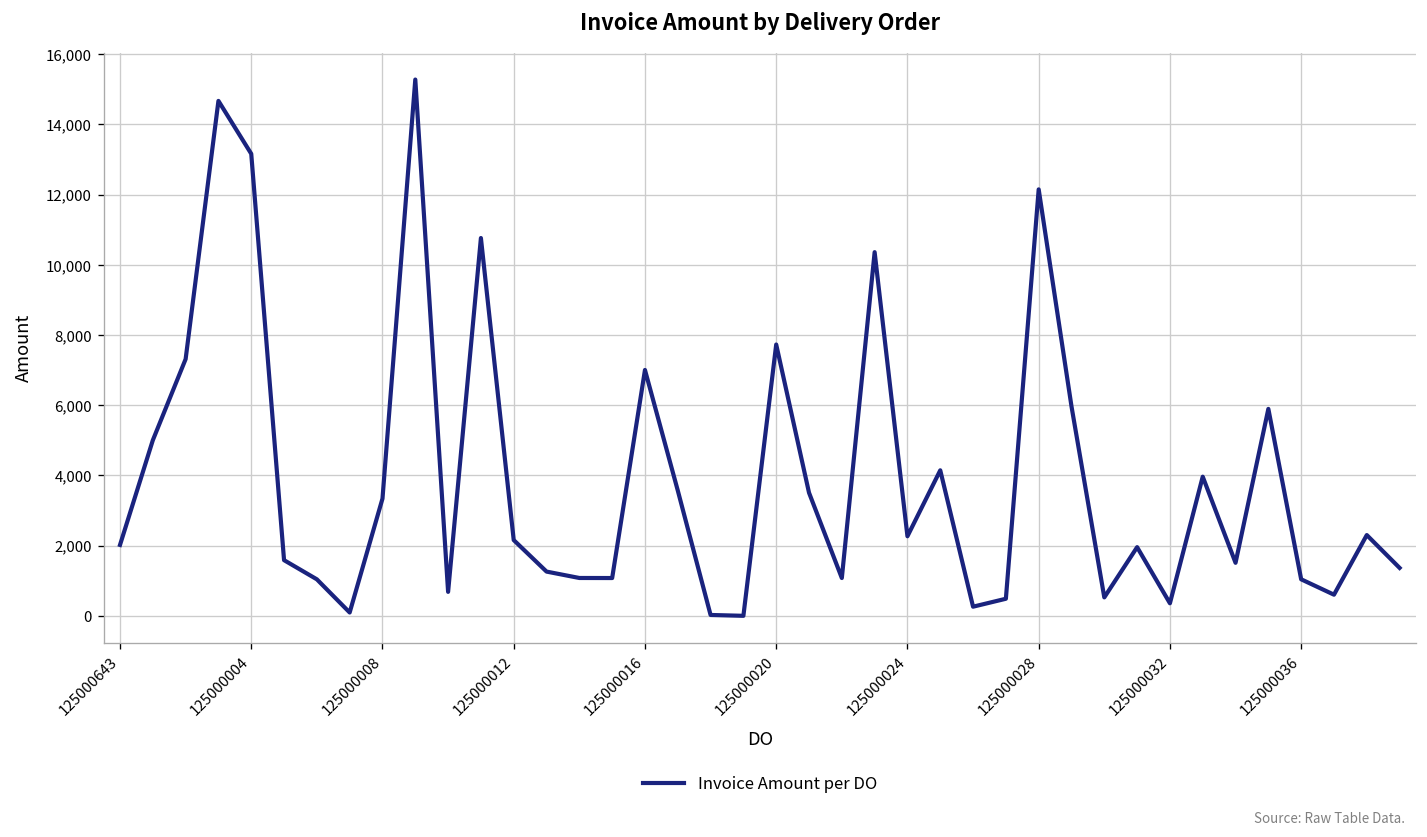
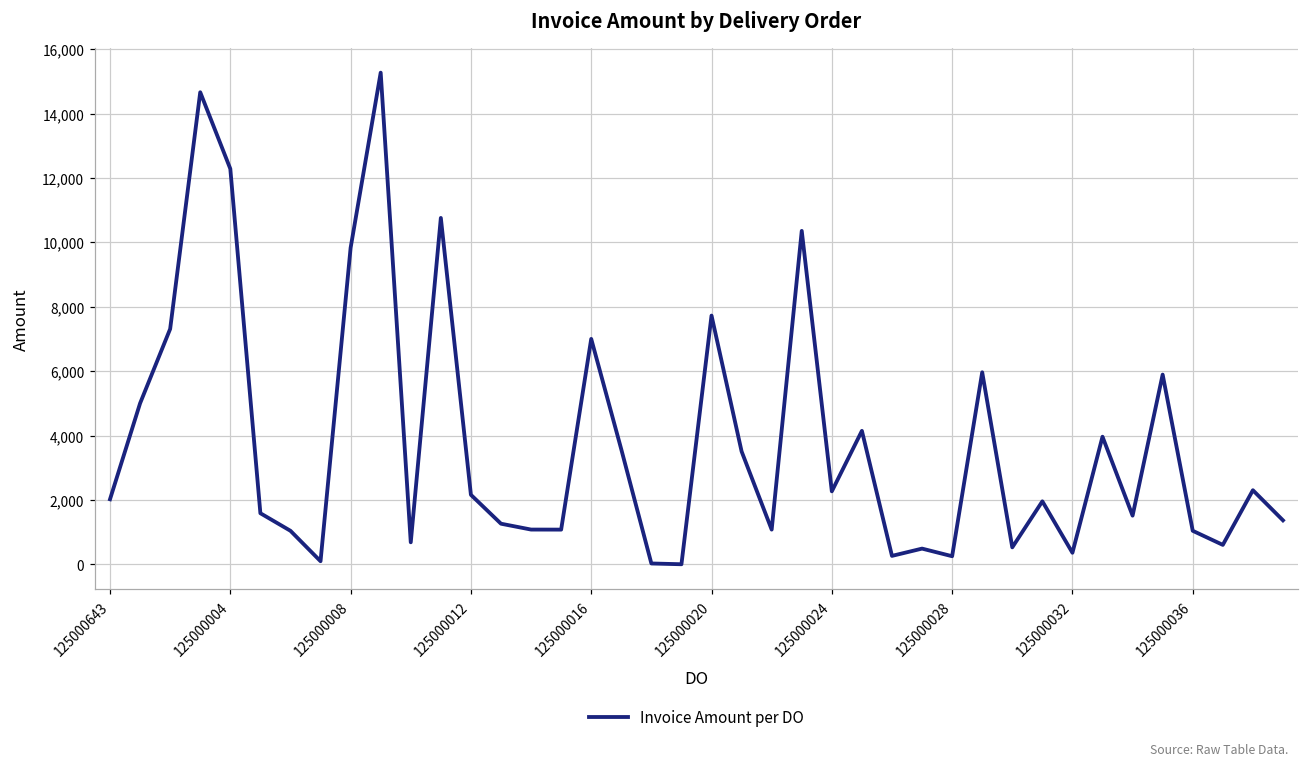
  {
    "125000643": "2,000",
-   "125000004": "13,200",
-   "125000008": "3,300",
+   "125000004": "12,300",
+   "125000008": "9,800",
    "125000012": "2,200",
    "125000016": "7,000",
    "125000020": "7,700",
    "125000024": "2,300",
-   "125000028": "12,100",
+   "125000028": "200",
    "125000032": "400",
    "125000036": "1,000"
  }
